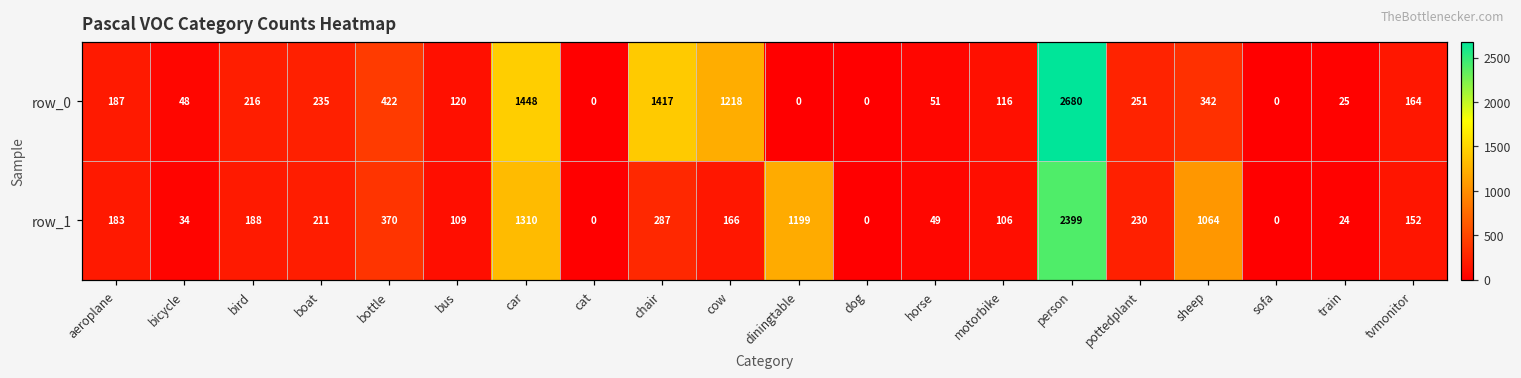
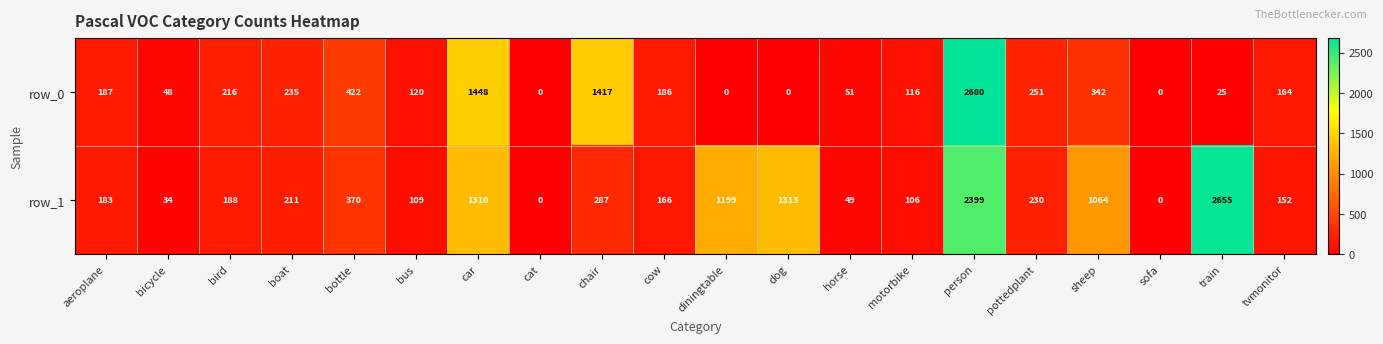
  {
    "row_0": {
      "aeroplane": 187,
      "bicycle": 48,
      "bird": 216,
      "boat": 235,
      "bottle": 422,
      "bus": 120,
      "car": 1448,
      "cat": 0,
      "chair": 1417,
-     "cow": 1218,
+     "cow": 186,
      "diningtable": 0,
      "dog": 0,
      "horse": 51,
      "motorbike": 116,
      "person": 2680,
      "pottedplant": 251,
      "sheep": 342,
      "sofa": 0,
      "train": 25,
      "tvmonitor": 164
    },
    "row_1": {
      "aeroplane": 183,
      "bicycle": 34,
      "bird": 188,
      "boat": 211,
      "bottle": 370,
      "bus": 109,
      "car": 1310,
      "cat": 0,
      "chair": 287,
      "cow": 166,
      "diningtable": 1199,
-     "dog": 0,
+     "dog": 1313,
      "horse": 49,
      "motorbike": 106,
      "person": 2399,
      "pottedplant": 230,
      "sheep": 1064,
      "sofa": 0,
-     "train": 24,
+     "train": 2655,
      "tvmonitor": 152
    }
  }
